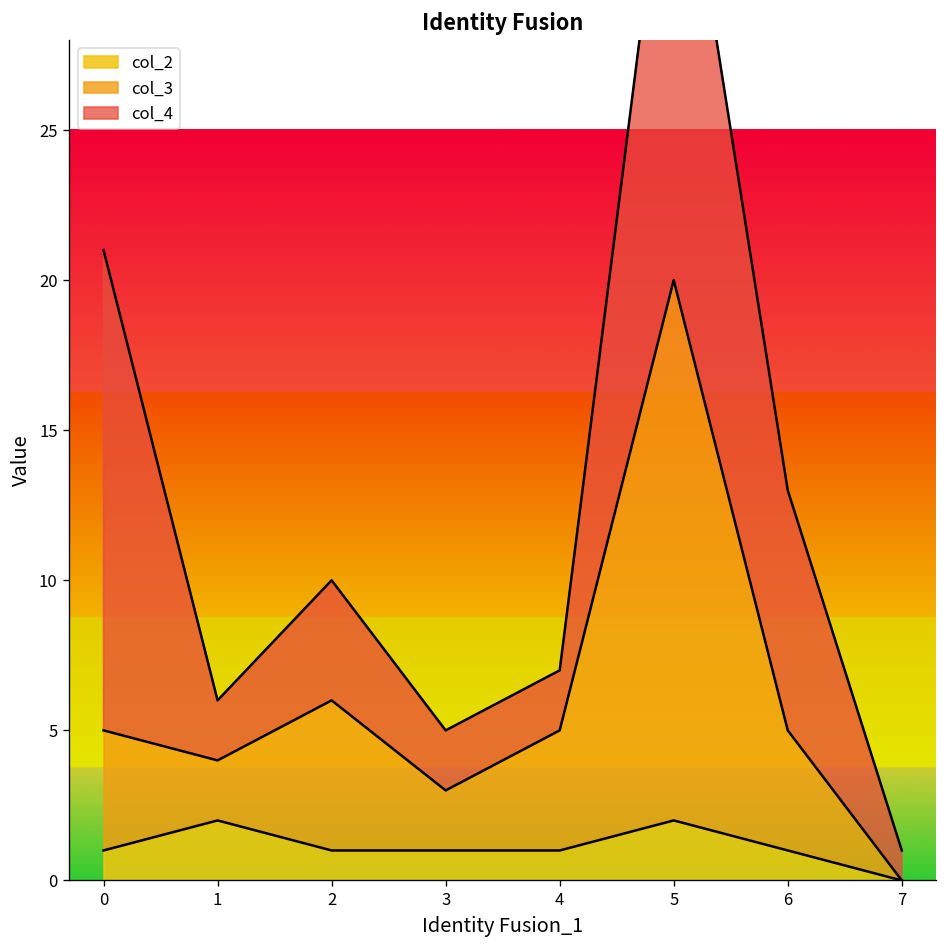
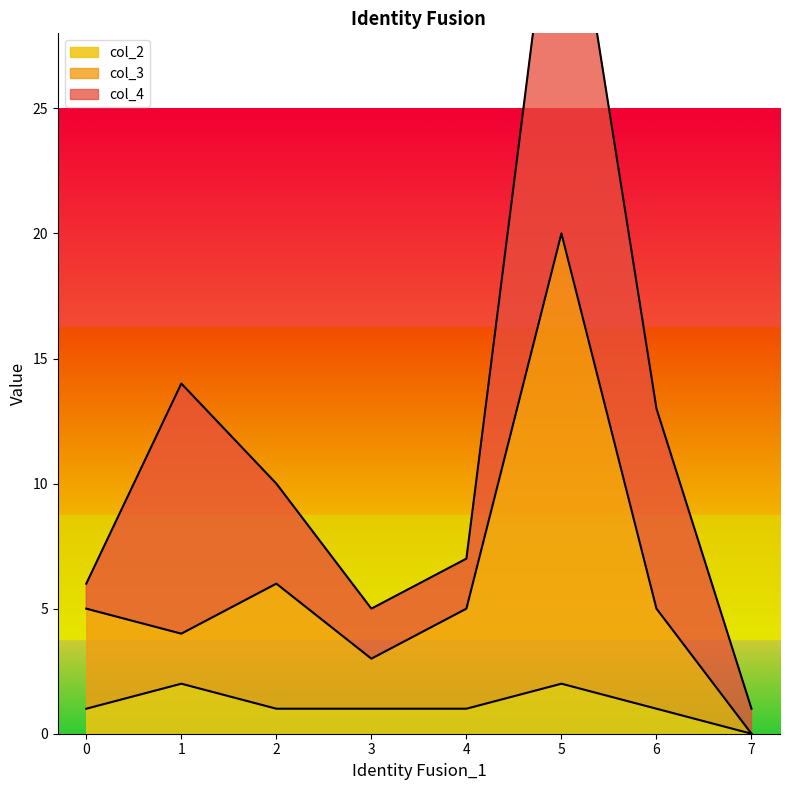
  {
    "col_4": {
-     "0": 16,
-     "1": 2,
+     "0": 1,
+     "1": 10,
      "2": 4,
      "3": 2,
      "4": 2,
      "6": 8,
      "7": 1
    }
  }
